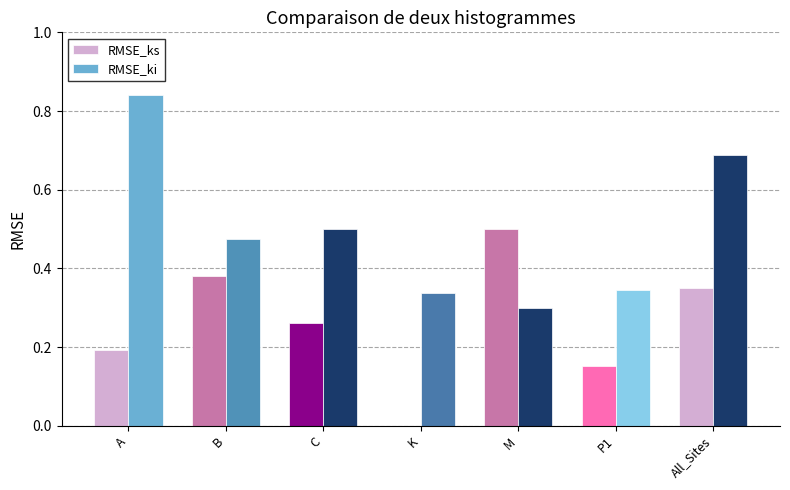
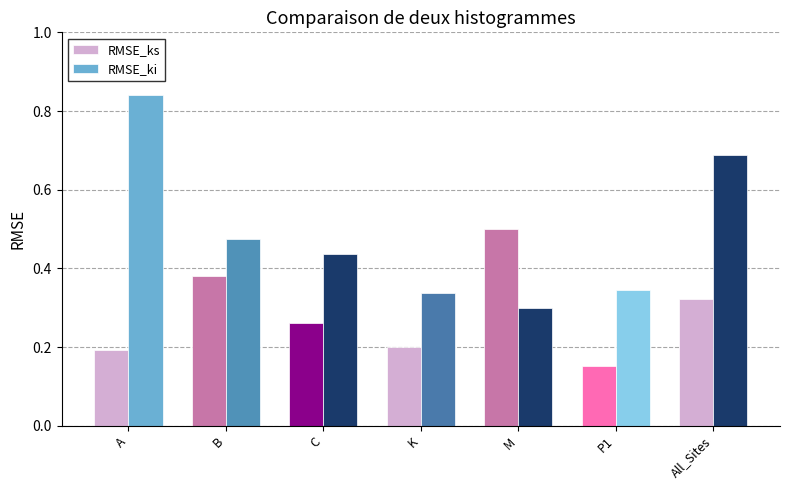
  {
    "RMSE_ks": {
      "A": 0.19,
      "B": 0.38,
      "C": 0.26,
-     "K": 0.0,
+     "K": 0.2,
      "M": 0.50,
      "P1": 0.15,
-     "All_Sites": 0.35
+     "All_Sites": 0.32
    },
    "RMSE_ki": {
      "A": 0.84,
      "B": 0.47,
-     "C": 0.50,
+     "C": 0.44,
      "K": 0.34,
      "M": 0.30,
      "P1": 0.35,
      "All_Sites": 0.69
    }
  }
